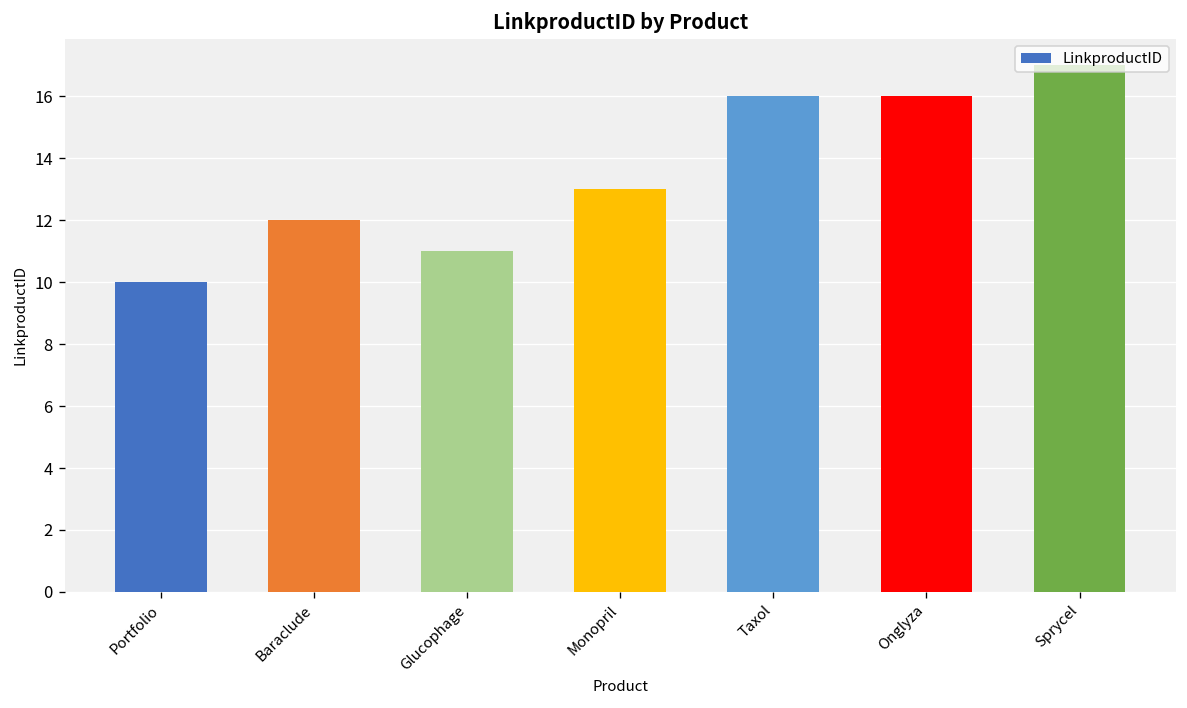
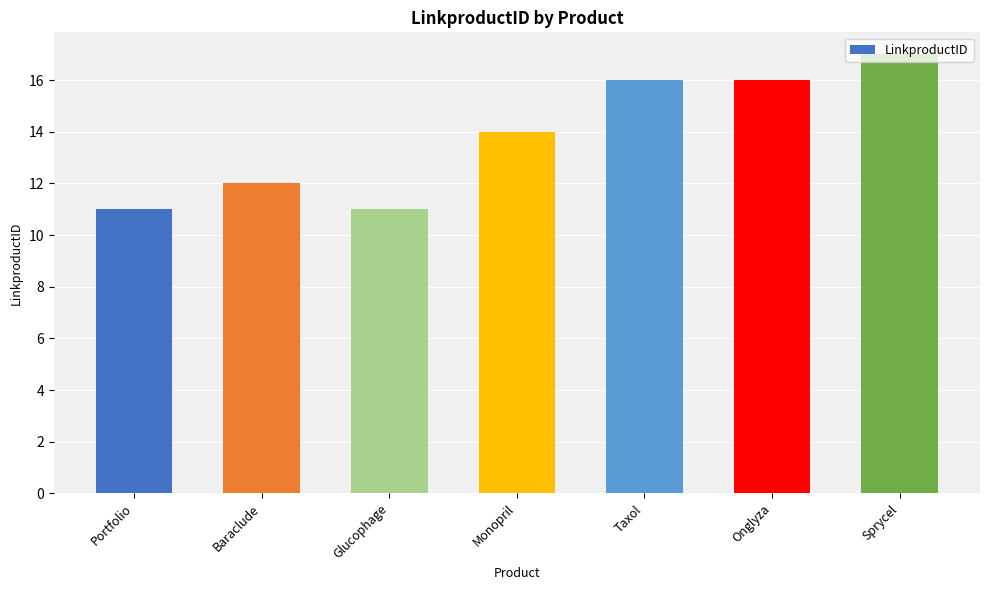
  {
-   "Portfolio": 10,
+   "Portfolio": 11,
    "Baraclude": 12,
    "Glucophage": 11,
-   "Monopril": 13,
+   "Monopril": 14,
    "Taxol": 16,
    "Onglyza": 16
  }
